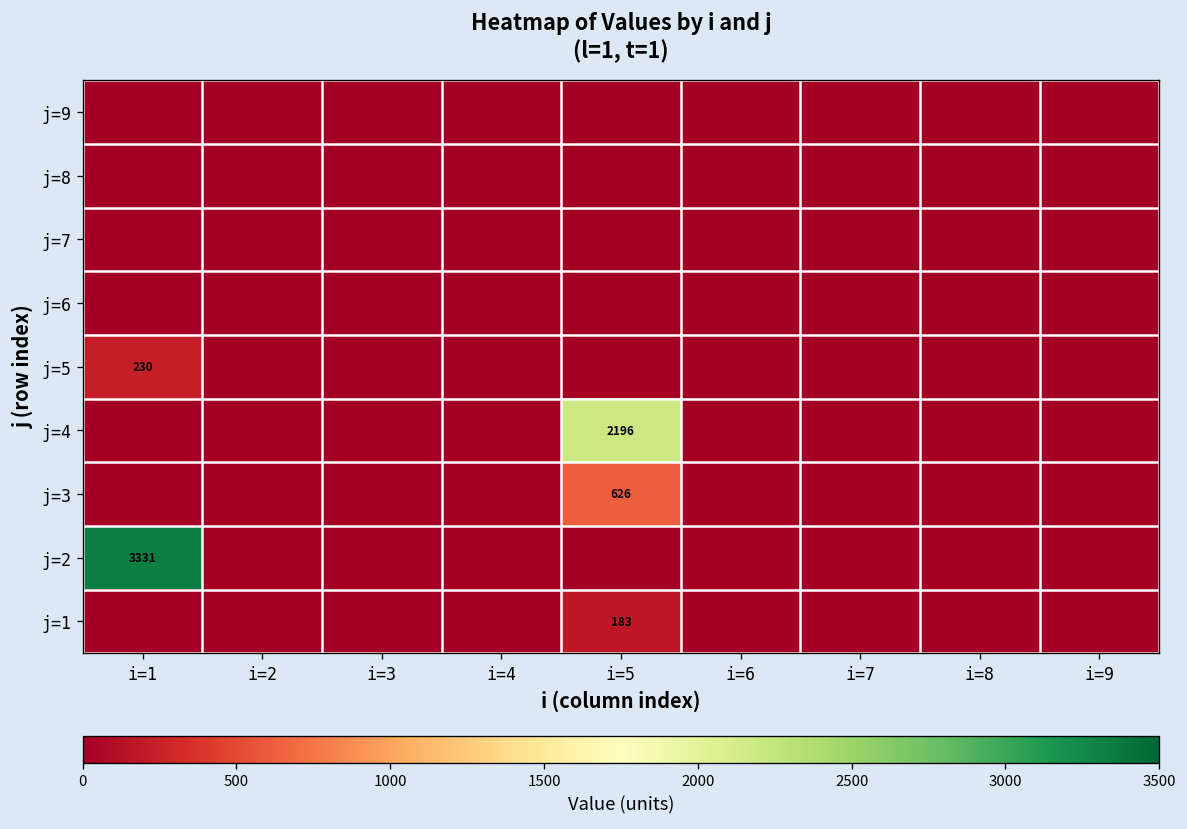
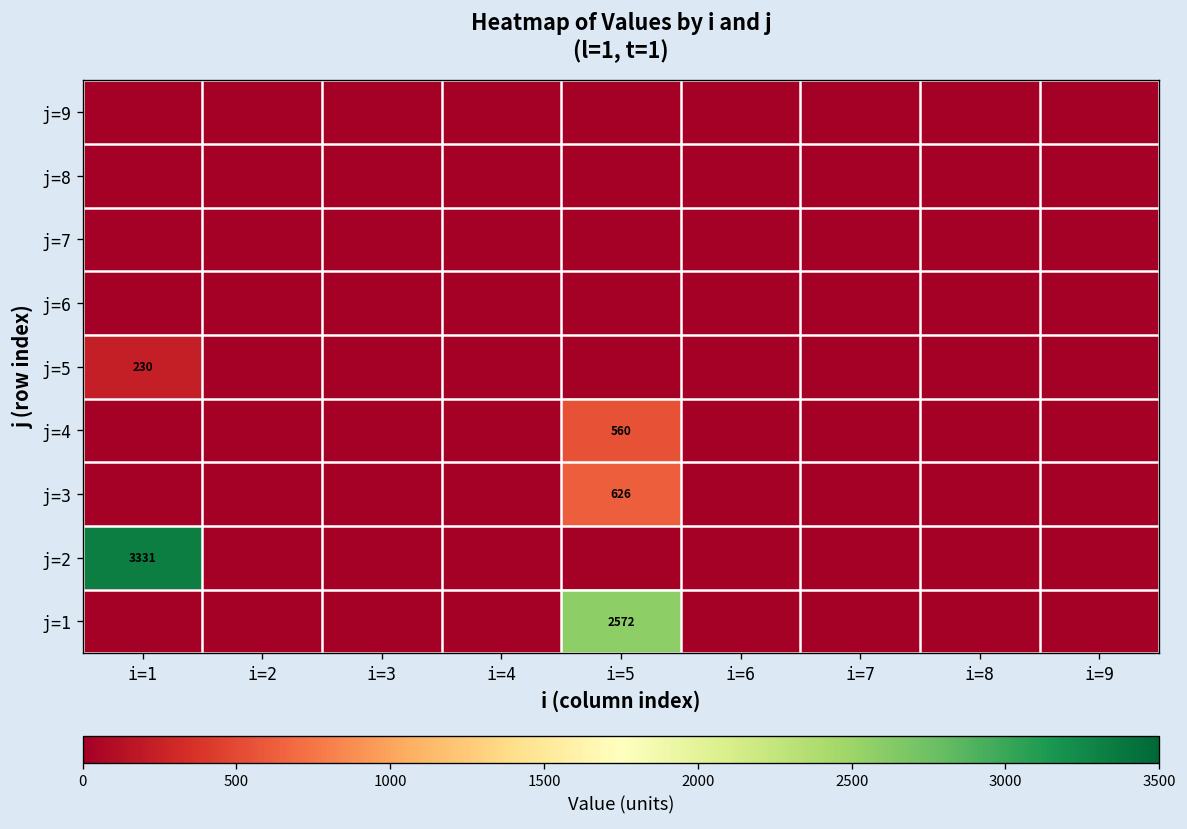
  {
    "j=5": {
      "i=1": 230
    },
    "j=4": {
-     "i=5": 2196
+     "i=5": 560
    },
    "j=3": {
      "i=5": 626
    },
    "j=2": {
      "i=1": 3331
    },
    "j=1": {
-     "i=5": 183
+     "i=5": 2572
    }
  }
